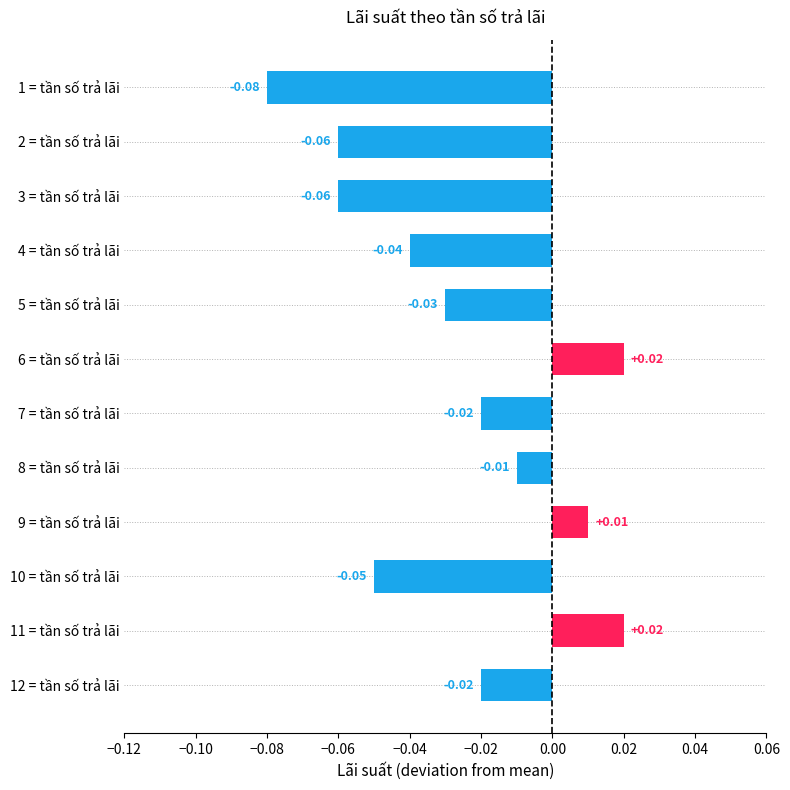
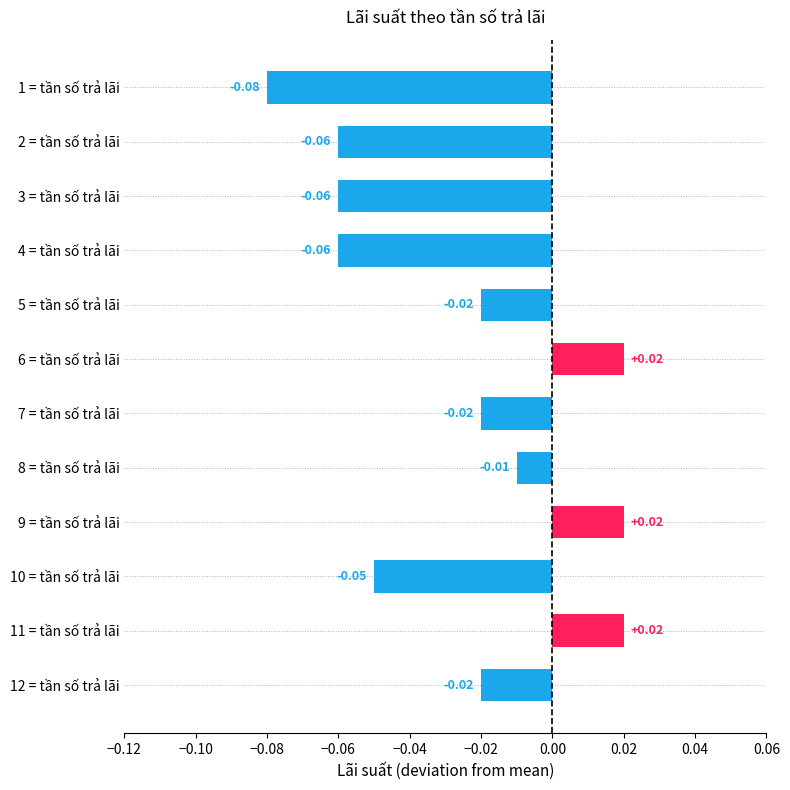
  {
    "1 = tần số trả lãi": "-0.08",
    "2 = tần số trả lãi": "-0.06",
    "3 = tần số trả lãi": "-0.06",
-   "4 = tần số trả lãi": "-0.04",
-   "5 = tần số trả lãi": "-0.03",
+   "4 = tần số trả lãi": "-0.06",
+   "5 = tần số trả lãi": "-0.02",
    "6 = tần số trả lãi": "+0.02",
    "7 = tần số trả lãi": "-0.02",
    "8 = tần số trả lãi": "-0.01",
-   "9 = tần số trả lãi": "+0.01",
+   "9 = tần số trả lãi": "+0.02",
    "10 = tần số trả lãi": "-0.05",
    "11 = tần số trả lãi": "+0.02",
    "12 = tần số trả lãi": "-0.02"
  }
